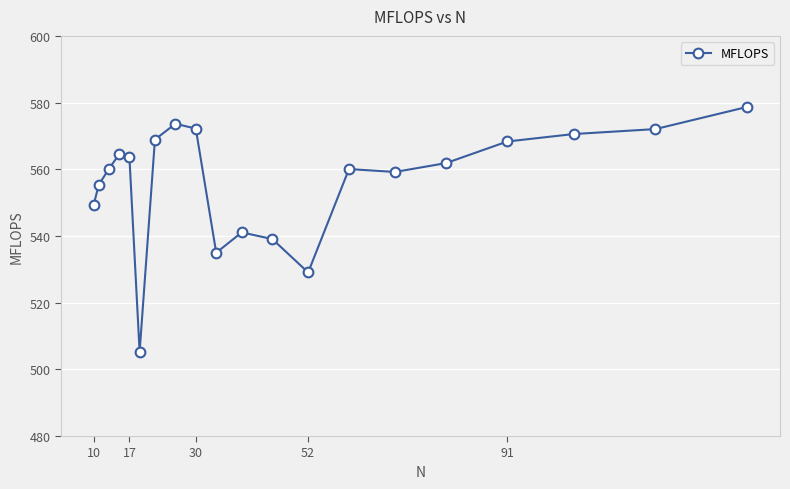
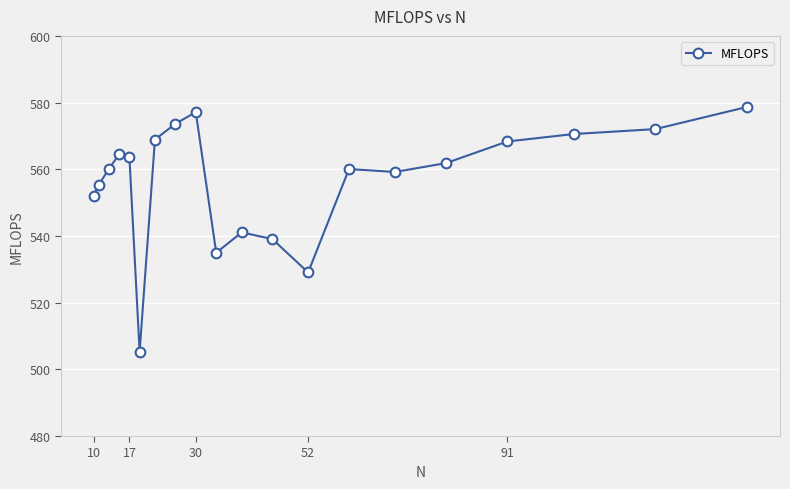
  {
-   "10": 549,
+   "10": 552,
    "17": 564,
-   "30": 572,
+   "30": 577,
    "52": 529,
    "91": 568
  }
